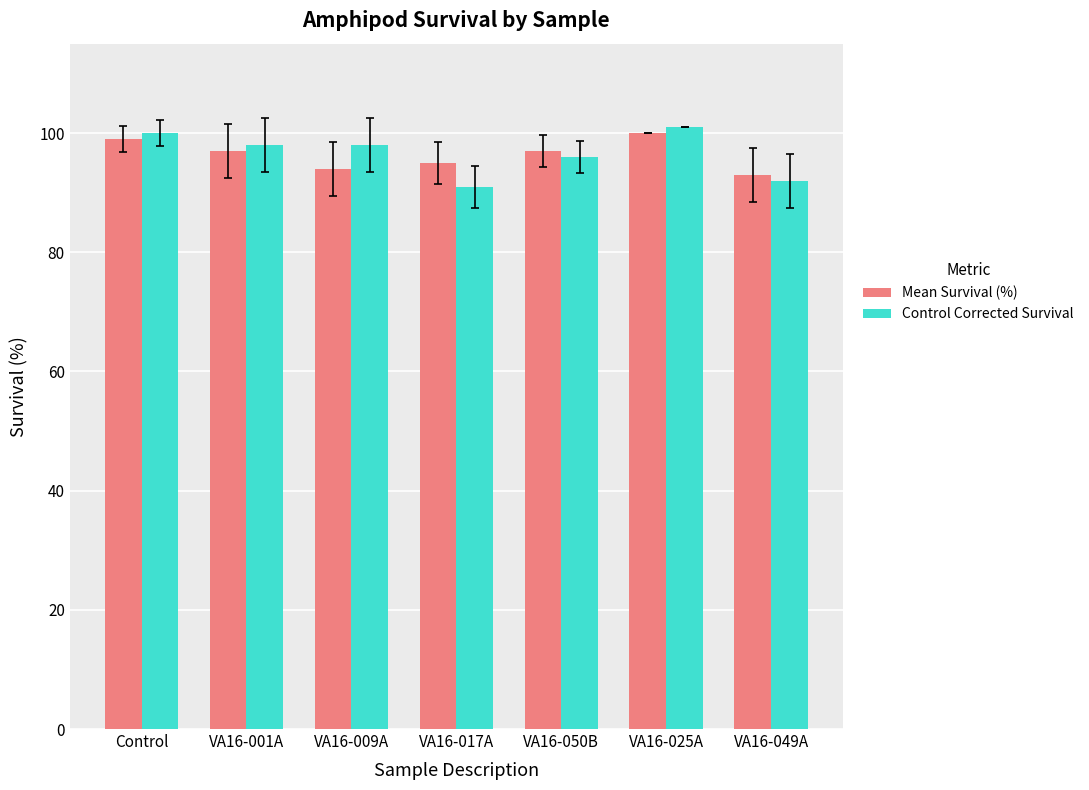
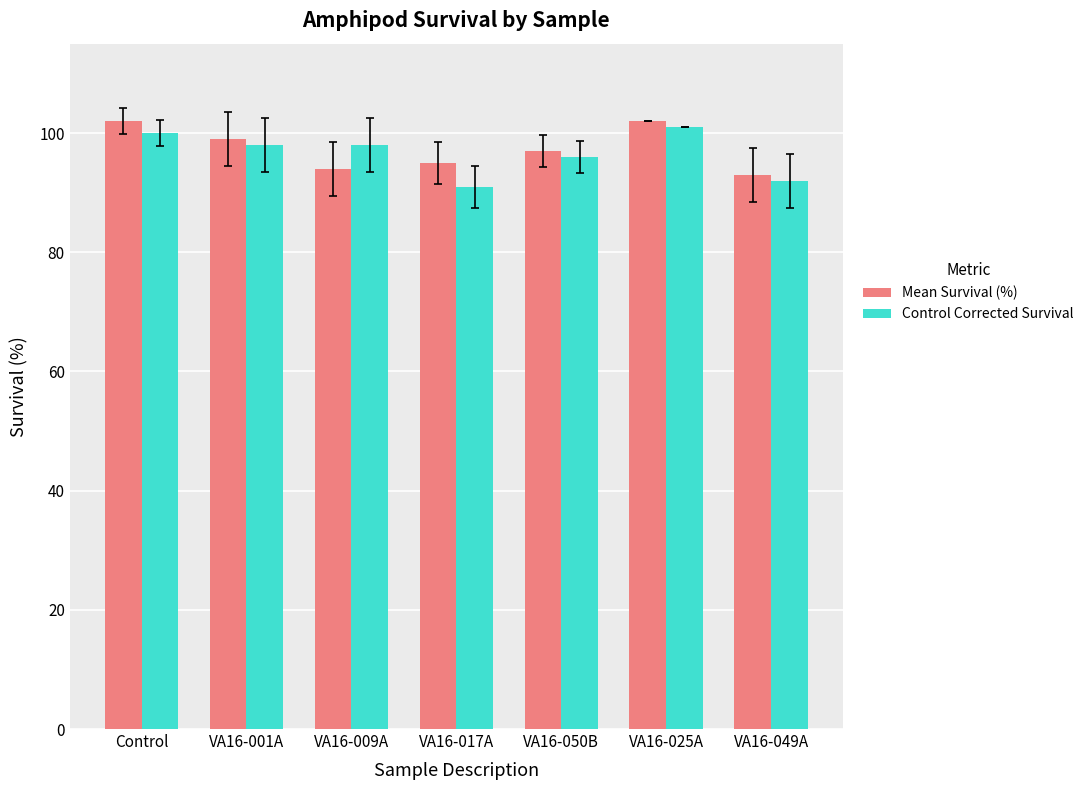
  {
    "Mean Survival (%)": {
-     "Control": 99,
-     "VA16-001A": 97,
+     "Control": 102,
+     "VA16-001A": 99,
      "VA16-009A": 94,
      "VA16-017A": 95,
      "VA16-050B": 97,
-     "VA16-025A": 100,
+     "VA16-025A": 102,
      "VA16-049A": 93
    },
    "Control Corrected Survival": {
      "Control": 100,
      "VA16-001A": 98,
      "VA16-009A": 98,
      "VA16-017A": 91,
      "VA16-050B": 96,
      "VA16-025A": 101,
      "VA16-049A": 92
    }
  }
